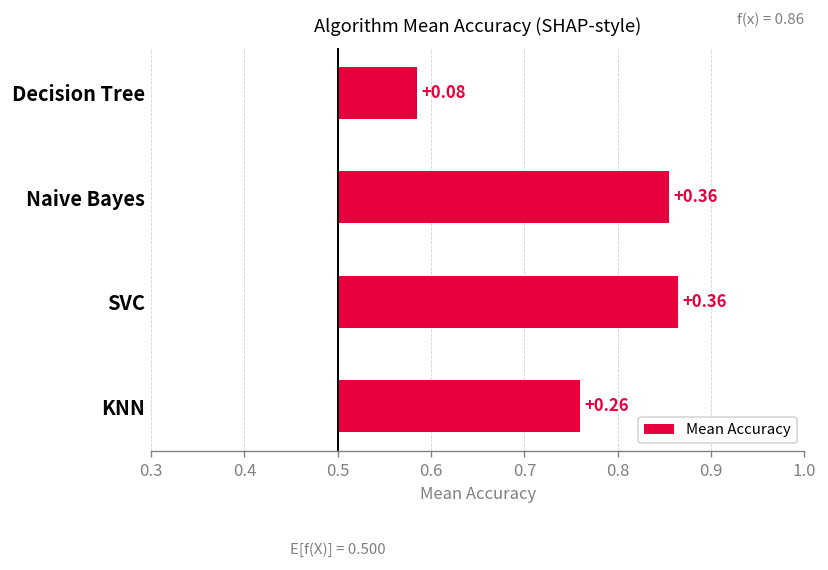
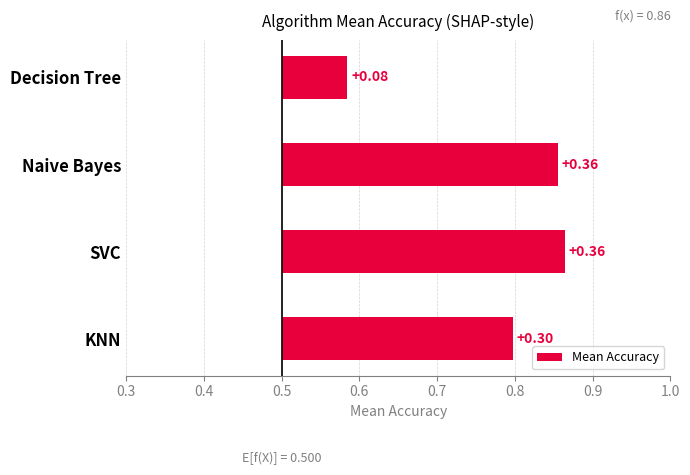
  {
    "Decision Tree": "+0.08",
    "Naive Bayes": "+0.36",
    "SVC": "+0.36",
-   "KNN": "+0.26"
+   "KNN": "+0.30"
  }
